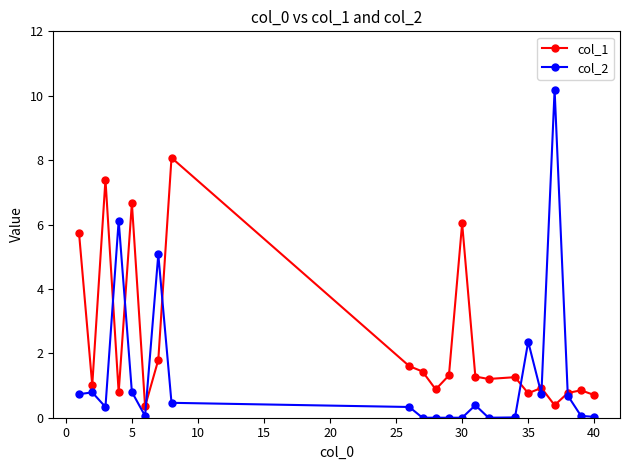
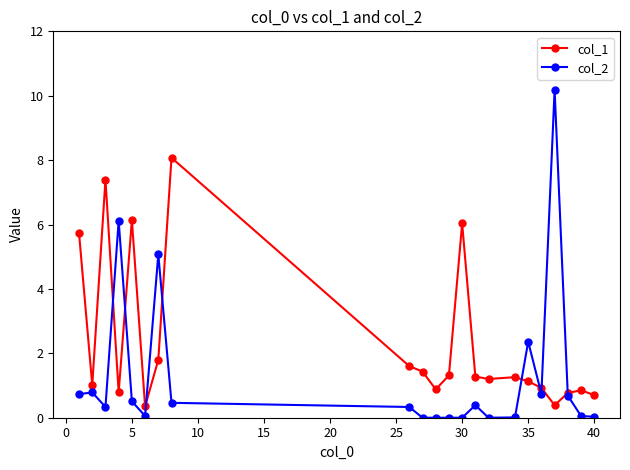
  {
    "col_1": {
-     "5": 6.7,
+     "5": 6.1,
      "30": 6.0,
-     "35": 0.8,
+     "35": 1.1,
      "40": 0.7
    },
    "col_2": {
-     "5": 0.8,
+     "5": 0.5,
      "30": 0.0,
      "35": 2.4,
      "40": 0.0
    }
  }
